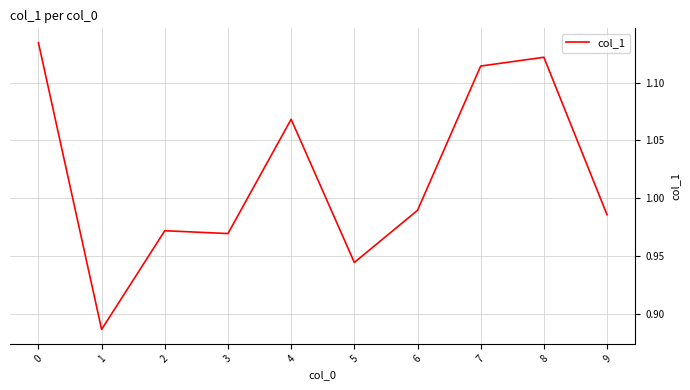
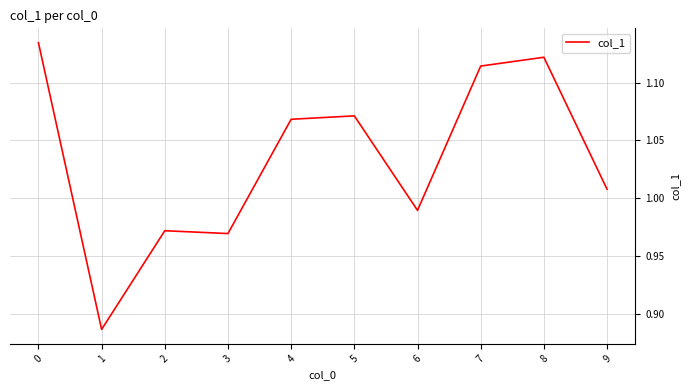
  {
    "0": 1.135,
    "1": 0.887,
    "2": 0.972,
    "3": 0.969,
    "4": 1.068,
-   "5": 0.944,
+   "5": 1.071,
    "6": 0.990,
    "7": 1.114,
    "8": 1.122,
-   "9": 0.986
+   "9": 1.008
  }
